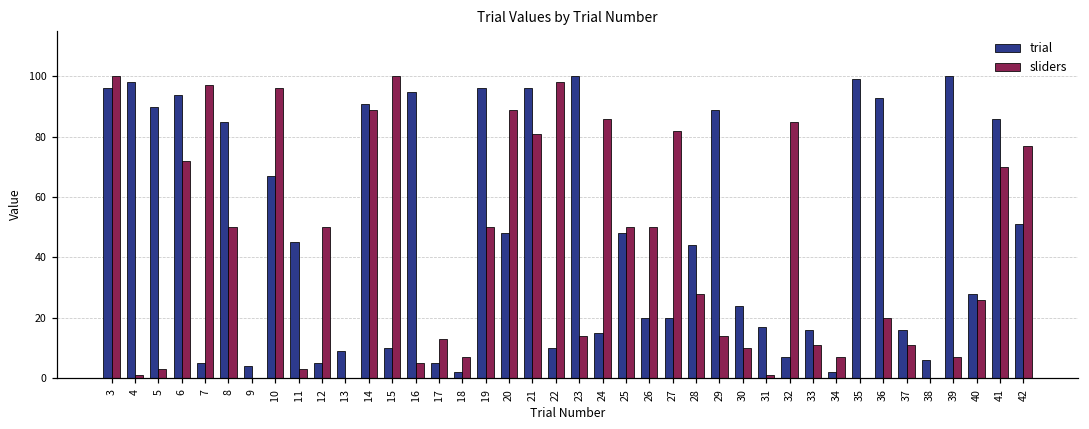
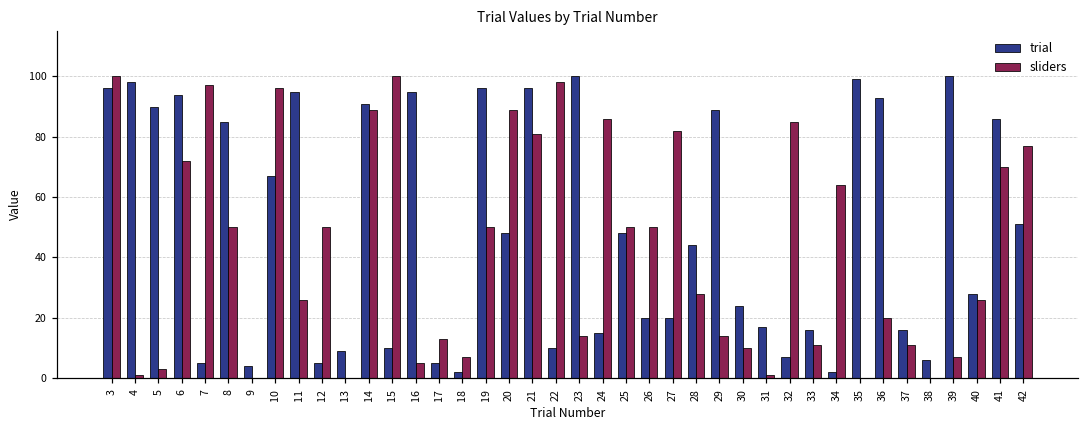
  {
    "trial": {
      "3": 96,
      "4": 98,
      "5": 90,
      "6": 94,
      "7": 5,
      "8": 85,
      "9": 4,
      "10": 67,
-     "11": 45,
+     "11": 95,
      "12": 5,
      "13": 9,
      "14": 91,
      "15": 10,
      "16": 95,
      "17": 5,
      "18": 2,
      "19": 96,
      "20": 48,
      "21": 96,
      "22": 10,
      "23": 100,
      "24": 15,
      "25": 48,
      "26": 20,
      "27": 20,
      "28": 44,
      "29": 89,
      "30": 24,
      "31": 17,
      "32": 7,
      "33": 16,
      "34": 2,
      "35": 99,
      "36": 93,
      "37": 16,
      "38": 6,
      "39": 100,
      "40": 28,
      "41": 86,
      "42": 51
    },
    "sliders": {
      "3": 100,
      "4": 1,
      "5": 3,
      "6": 72,
      "7": 97,
      "8": 50,
      "9": 0,
      "10": 96,
-     "11": 3,
+     "11": 26,
      "12": 50,
      "13": 0,
      "14": 89,
      "15": 100,
      "16": 5,
      "17": 13,
      "18": 7,
      "19": 50,
      "20": 89,
      "21": 81,
      "22": 98,
      "23": 14,
      "24": 86,
      "25": 50,
      "26": 50,
      "27": 82,
      "28": 28,
      "29": 14,
      "30": 10,
      "31": 1,
      "32": 85,
      "33": 11,
-     "34": 7,
+     "34": 64,
      "35": 0,
      "36": 20,
      "37": 11,
      "38": 0,
      "39": 7,
      "40": 26,
      "41": 70,
      "42": 77
    }
  }
